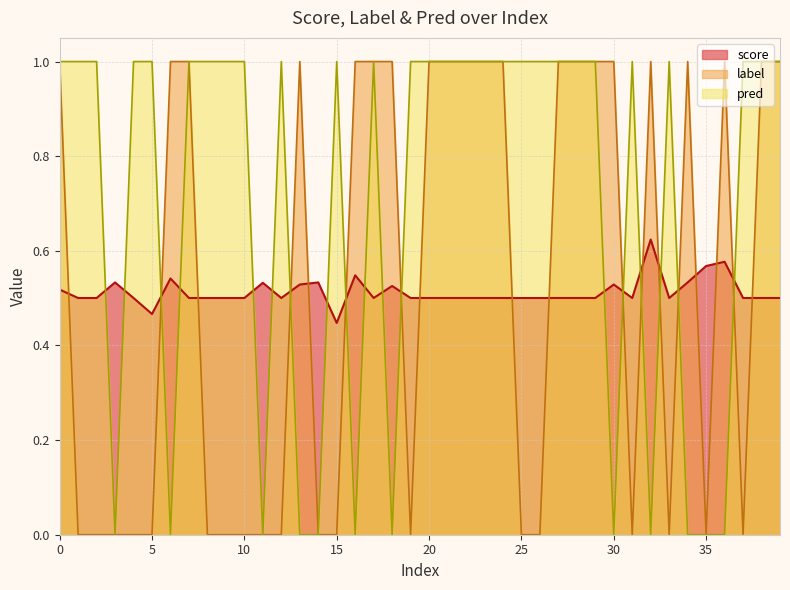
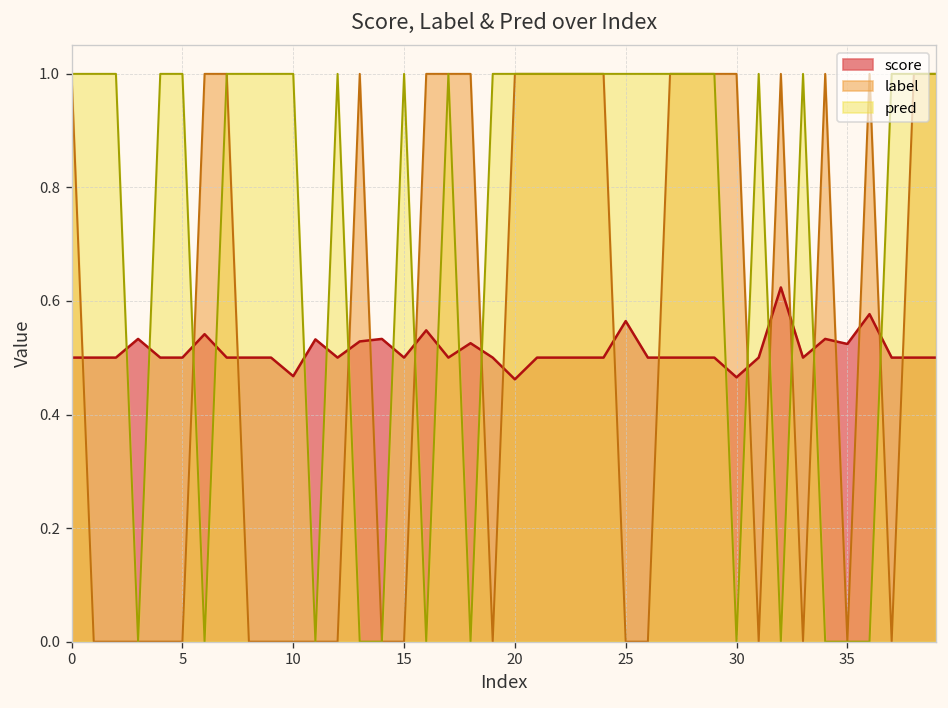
  {
    "score": {
-     "0": 0.52,
-     "5": 0.47,
-     "10": 0.50,
-     "15": 0.45,
-     "20": 0.50,
-     "25": 0.50,
-     "30": 0.53,
-     "35": 0.57
+     "0": 0.50,
+     "5": 0.50,
+     "10": 0.47,
+     "15": 0.50,
+     "20": 0.46,
+     "25": 0.56,
+     "30": 0.47,
+     "35": 0.52
    },
    "label": {
      "5": 0.00,
      "10": 0.00,
      "15": 0.00,
      "25": 0.00,
      "30": 1.00
    },
    "pred": {
      "5": 1.00,
      "10": 1.00,
      "15": 1.00,
      "25": 1.00,
      "30": 0.00
    }
  }
